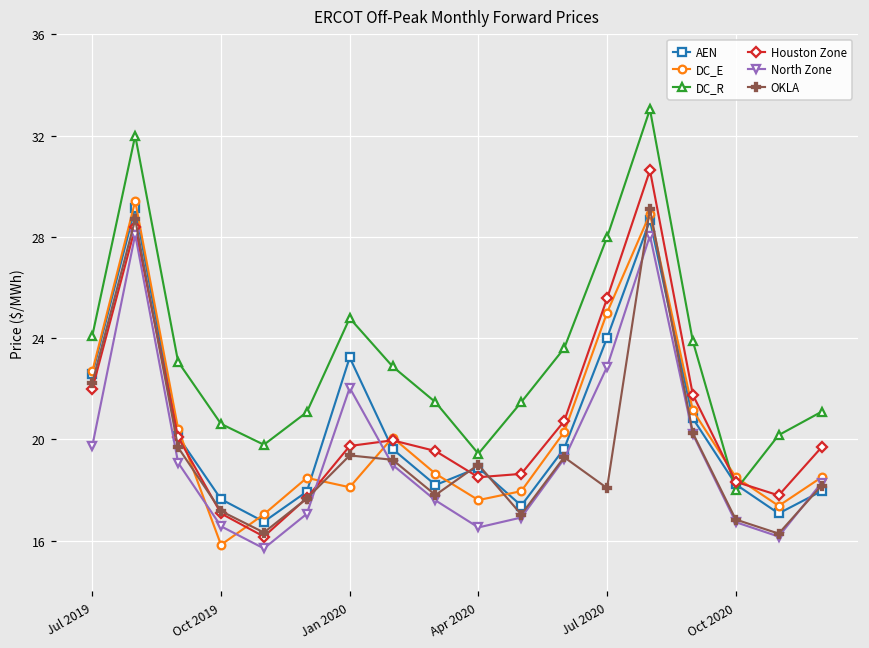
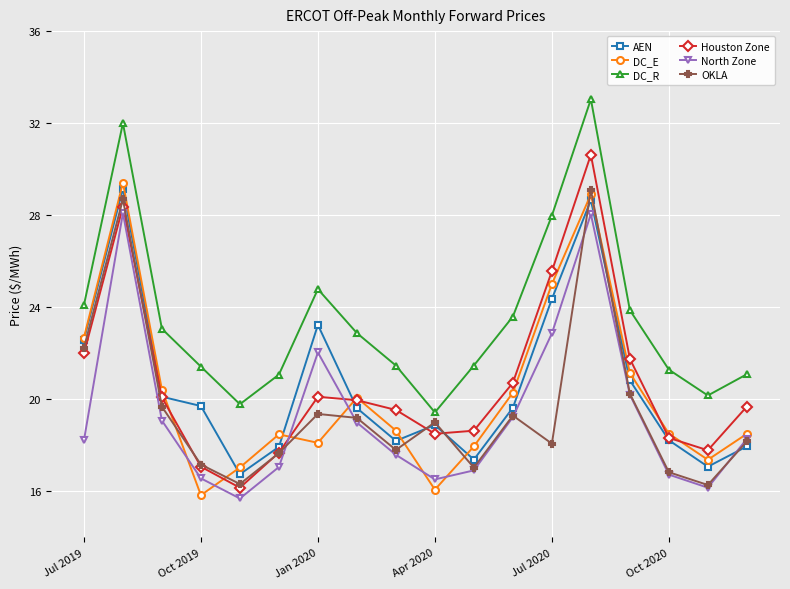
  {
    "AEN": {
-     "Oct 2019": 17.6,
+     "Oct 2019": 19.7,
      "Jan 2020": 23.2,
      "Apr 2020": 18.9,
-     "Jul 2020": 24.0
+     "Jul 2020": 24.4
    },
    "DC_E": {
      "Oct 2019": 15.8,
      "Jan 2020": 18.1,
-     "Apr 2020": 17.6,
+     "Apr 2020": 16.1,
      "Jul 2020": 25.0,
      "Oct 2020": 18.5
    },
    "DC_R": {
      "Jul 2019": 24.1,
-     "Oct 2019": 20.6,
+     "Oct 2019": 21.4,
      "Jan 2020": 24.8,
      "Apr 2020": 19.4,
      "Jul 2020": 28.0,
-     "Oct 2020": 18.0
+     "Oct 2020": 21.3
    },
    "Houston Zone": {
      "Jul 2019": 22.0,
-     "Jan 2020": 19.7,
+     "Jan 2020": 20.1,
      "Apr 2020": 18.5,
      "Jul 2020": 25.6
    },
    "North Zone": {
-     "Jul 2019": 19.7,
+     "Jul 2019": 18.2,
      "Oct 2019": 16.6,
      "Jan 2020": 22.0,
      "Apr 2020": 16.5,
      "Jul 2020": 22.9
    },
    "OKLA": {
      "Jul 2019": 22.2,
      "Jan 2020": 19.4,
      "Apr 2020": 19.0,
      "Jul 2020": 18.1
    }
  }
